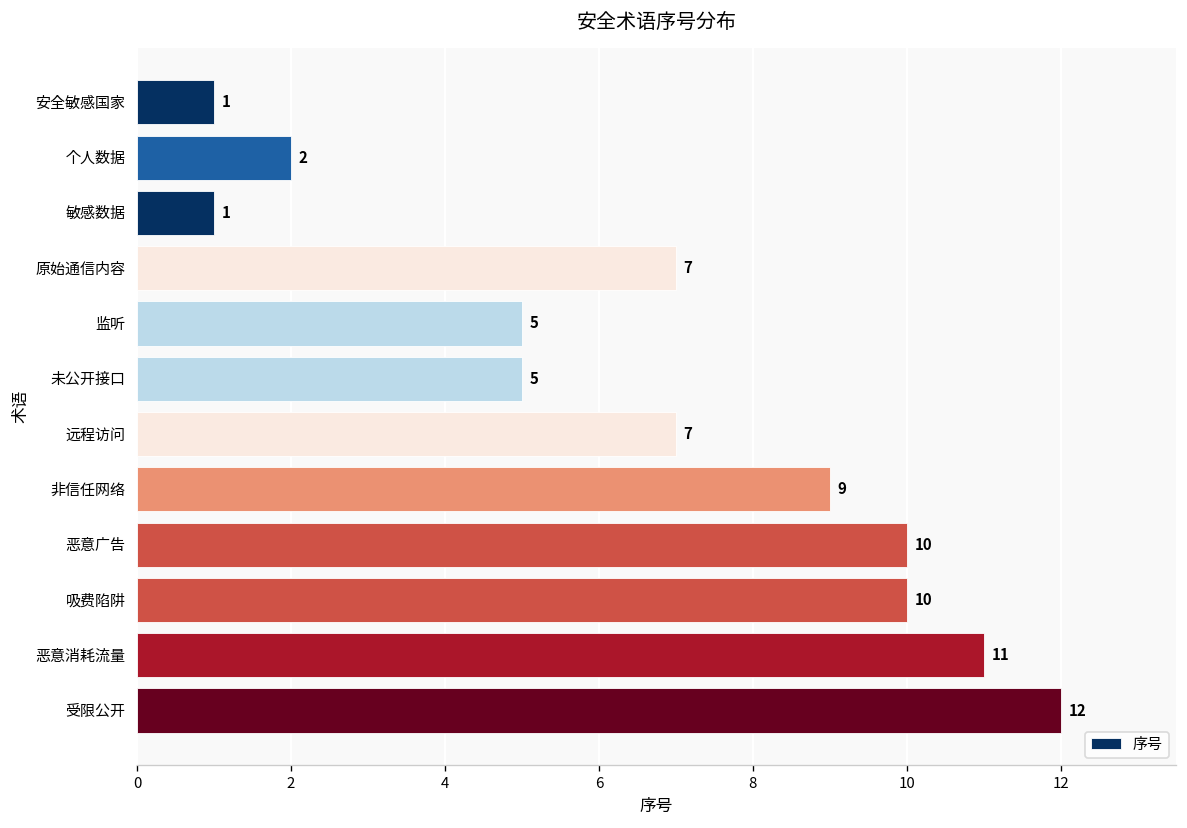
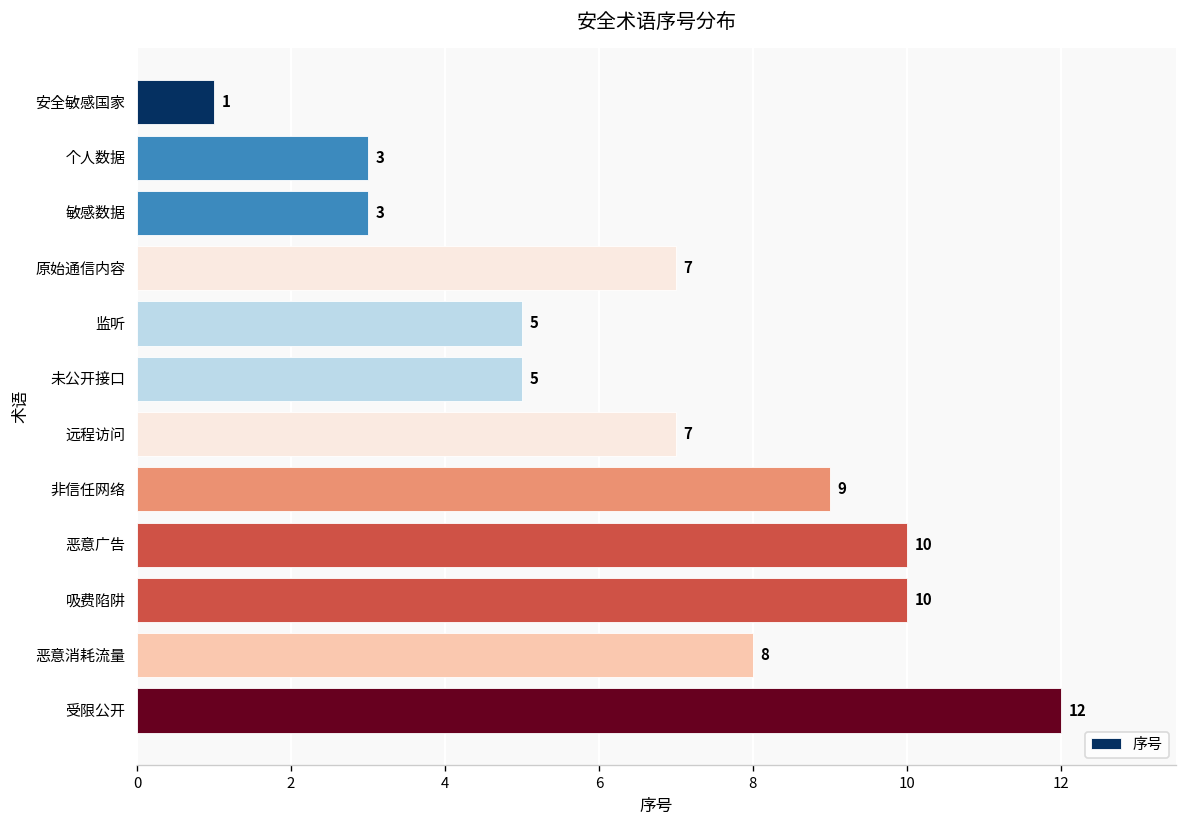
  {
    "安全敏感国家": 1,
-   "个人数据": 2,
-   "敏感数据": 1,
+   "个人数据": 3,
+   "敏感数据": 3,
    "原始通信内容": 7,
    "监听": 5,
    "未公开接口": 5,
    "远程访问": 7,
    "非信任网络": 9,
    "恶意广告": 10,
    "吸费陷阱": 10,
-   "恶意消耗流量": 11,
+   "恶意消耗流量": 8,
    "受限公开": 12
  }
